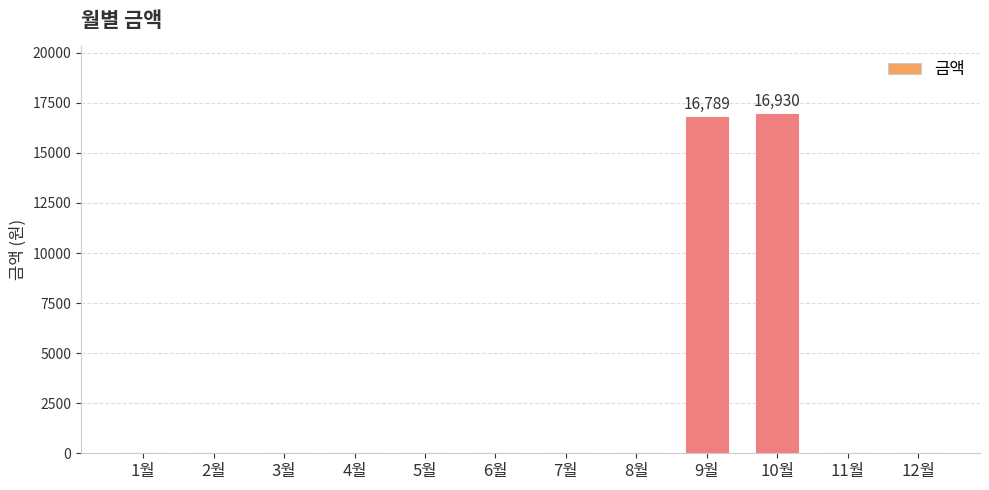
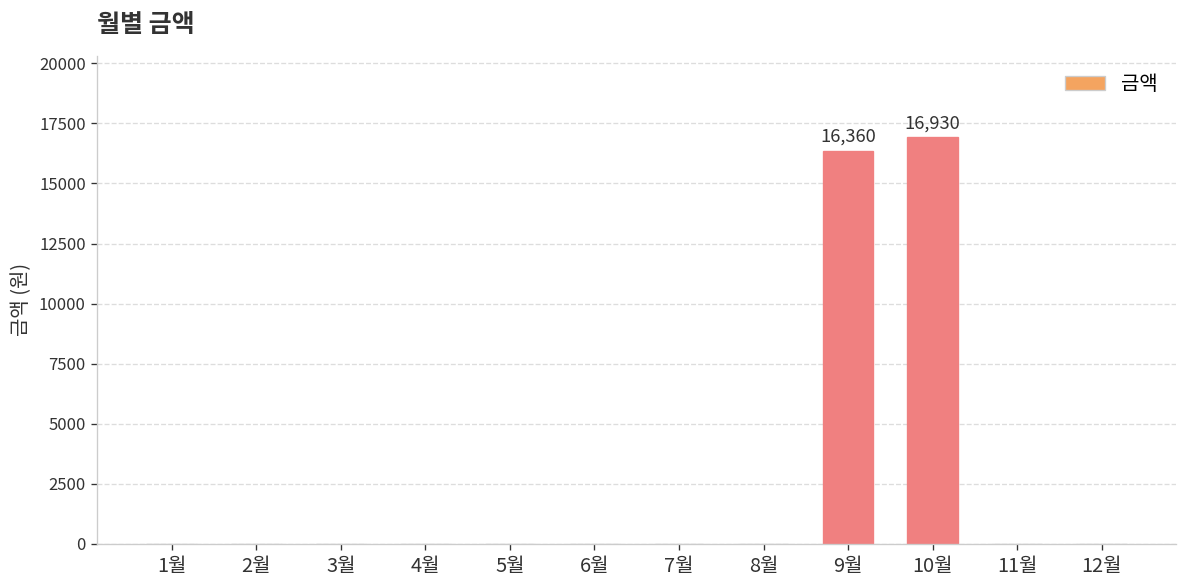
  {
-   "9월": "16,789",
+   "9월": "16,360",
    "10월": "16,930"
  }
